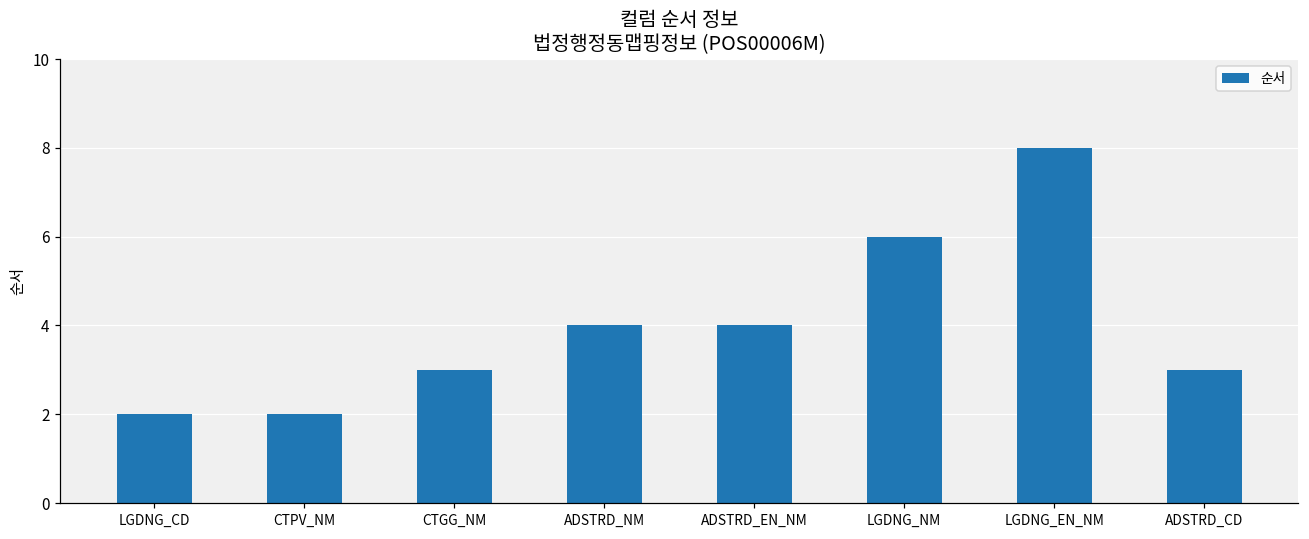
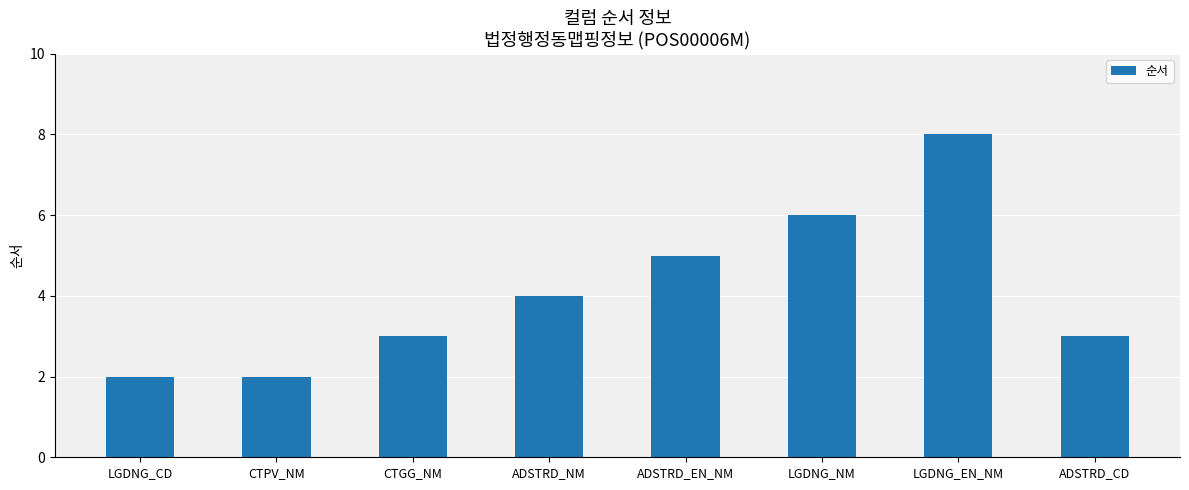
  {
    "LGDNG_CD": 2,
    "CTPV_NM": 2,
    "CTGG_NM": 3,
    "ADSTRD_NM": 4,
-   "ADSTRD_EN_NM": 4,
+   "ADSTRD_EN_NM": 5,
    "LGDNG_NM": 6,
    "LGDNG_EN_NM": 8,
    "ADSTRD_CD": 3
  }
